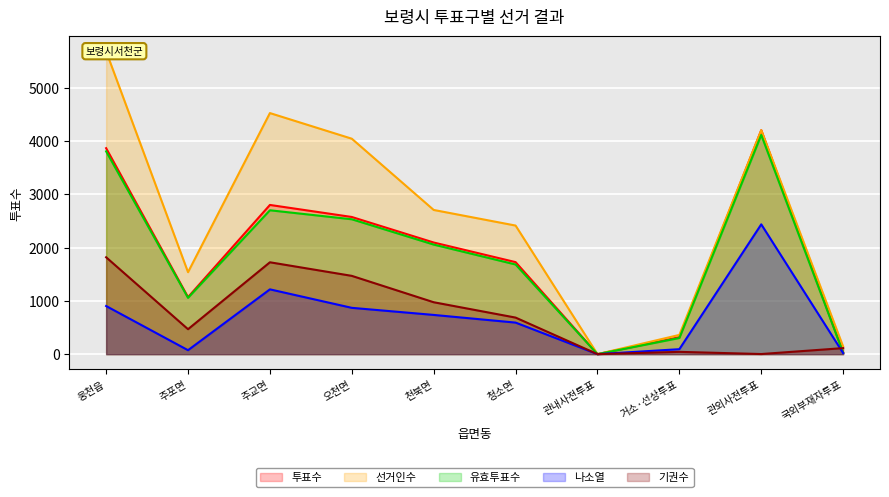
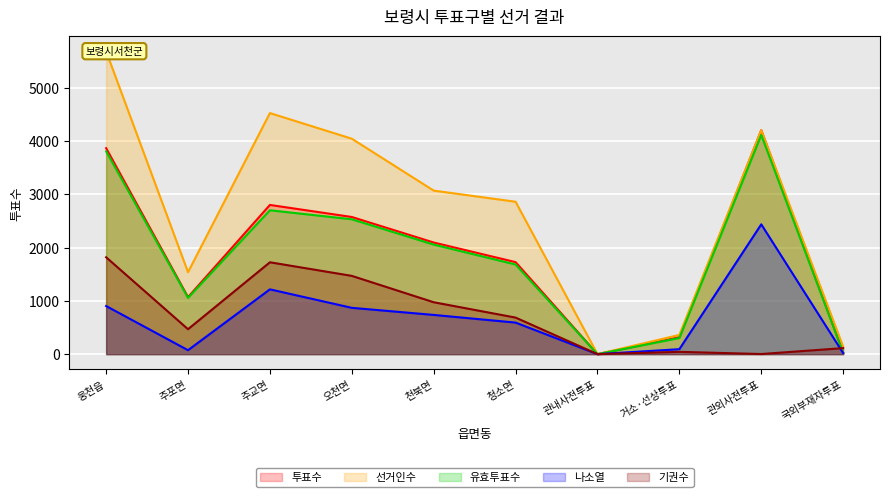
  {
    "선거인수": {
      "주포면": 1500,
      "주교면": 4500,
      "오천면": 4000,
-     "천북면": 2700,
-     "청소면": 2400
+     "천북면": 3100,
+     "청소면": 2900
    },
    "유효투표수": {
      "웅천읍": 3800,
      "주교면": 2700,
      "관외사전투표": 4100
    },
    "나소열": {
      "웅천읍": 900,
      "주포면": 100,
      "주교면": 1200,
      "오천면": 900,
      "천북면": 700,
      "청소면": 600,
      "거소·선상투표": 100,
      "관외사전투표": 2400
    }
  }
